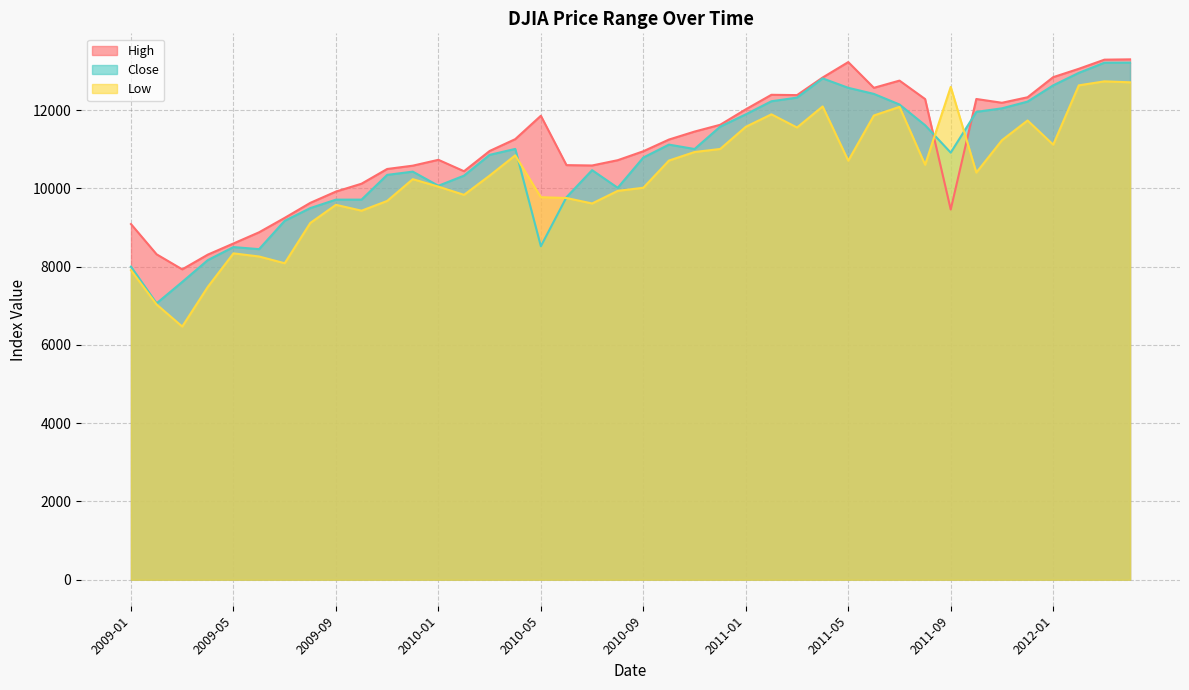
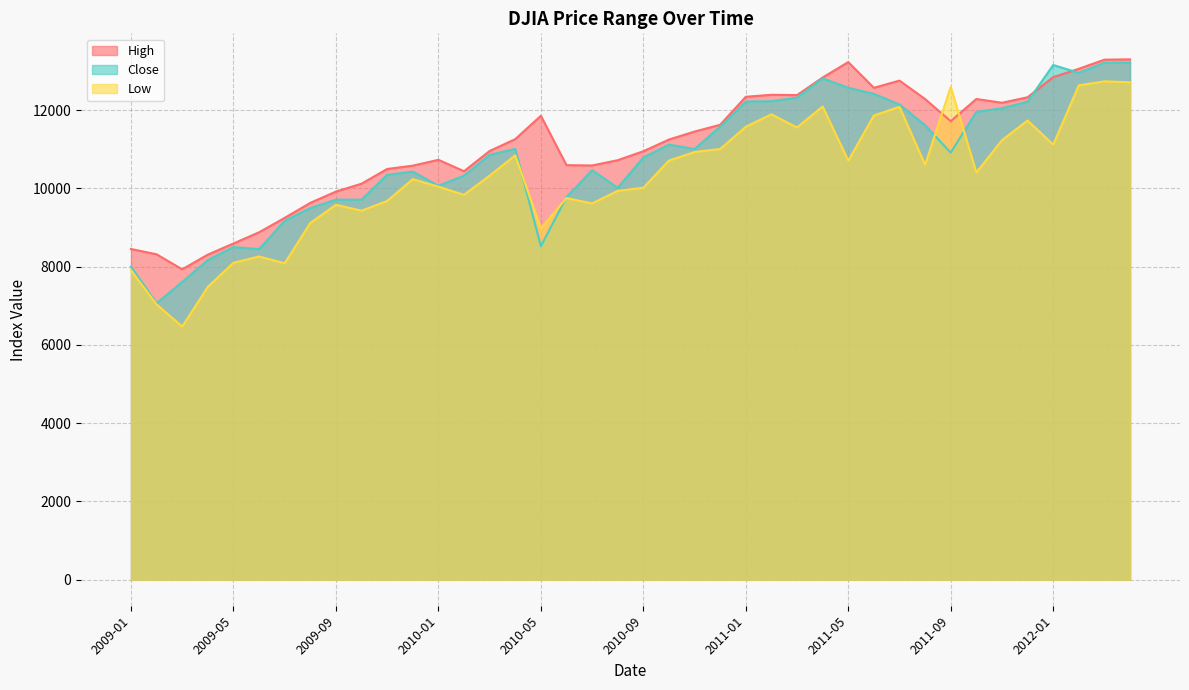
  {
    "High": {
-     "2009-01": 9100,
+     "2009-01": 8500,
      "2009-05": 8600,
      "2009-09": 9900,
      "2010-01": 10700,
      "2010-05": 11900,
      "2010-09": 10900,
-     "2011-01": 12000,
+     "2011-01": 12300,
      "2011-05": 13200,
-     "2011-09": 9500,
+     "2011-09": 11700,
      "2012-01": 12800
    },
    "Close": {
      "2009-01": 8000,
      "2009-05": 8500,
      "2009-09": 9700,
      "2010-05": 8500,
      "2010-09": 10800,
-     "2011-01": 11900,
+     "2011-01": 12200,
      "2011-05": 12600,
      "2011-09": 10900,
-     "2012-01": 12600
+     "2012-01": 13200
    },
    "Low": {
      "2009-01": 7900,
-     "2009-05": 8300,
+     "2009-05": 8100,
      "2009-09": 9600,
-     "2010-05": 9800,
+     "2010-05": 9000,
      "2010-09": 10000,
      "2011-01": 11600,
      "2011-05": 10700,
      "2011-09": 12600,
      "2012-01": 11100
    }
  }
